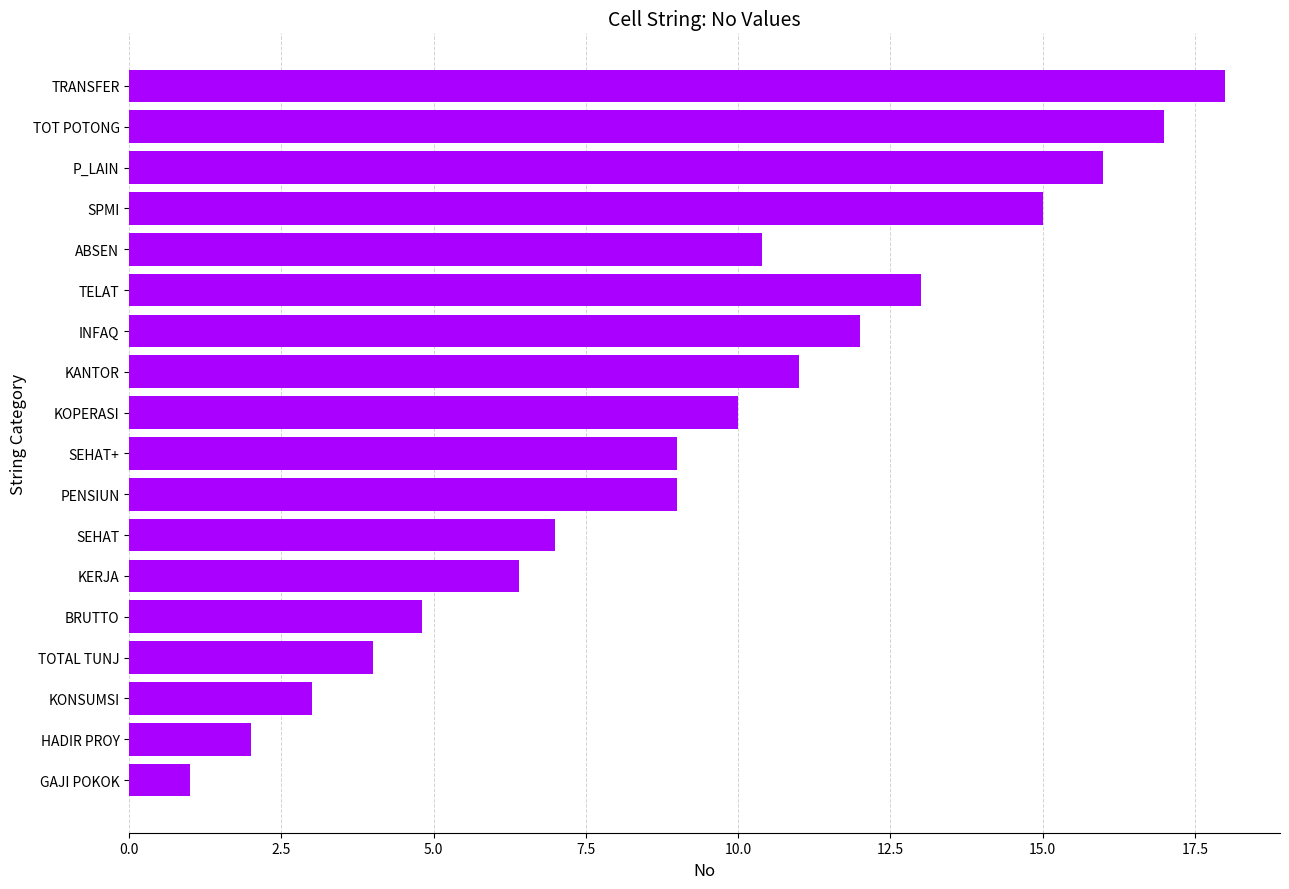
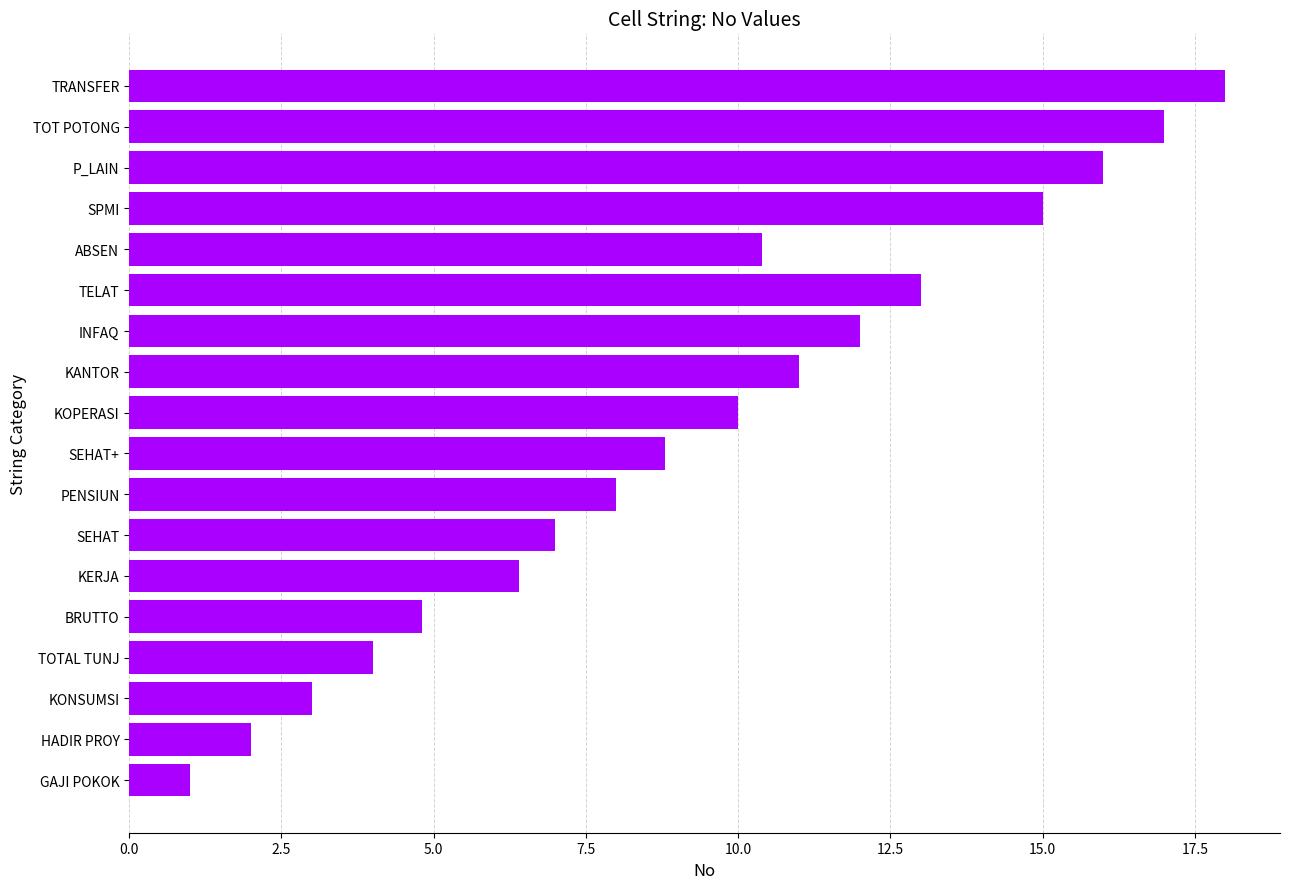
  {
    "TRANSFER": 18.0,
    "TOT POTONG": 17.0,
    "P_LAIN": 16.0,
    "SPMI": 15.0,
    "ABSEN": 10.4,
    "TELAT": 13.0,
    "INFAQ": 12.0,
    "KANTOR": 11.0,
    "KOPERASI": 10.0,
-   "SEHAT+": 9.0,
-   "PENSIUN": 9,
+   "SEHAT+": 8.8,
+   "PENSIUN": 8,
    "SEHAT": 7.0,
    "KERJA": 6.4,
    "BRUTTO": 4.8,
    "TOTAL TUNJ": 4.0,
    "KONSUMSI": 3.0,
    "HADIR PROY": 2.0,
    "GAJI POKOK": 1.0
  }
